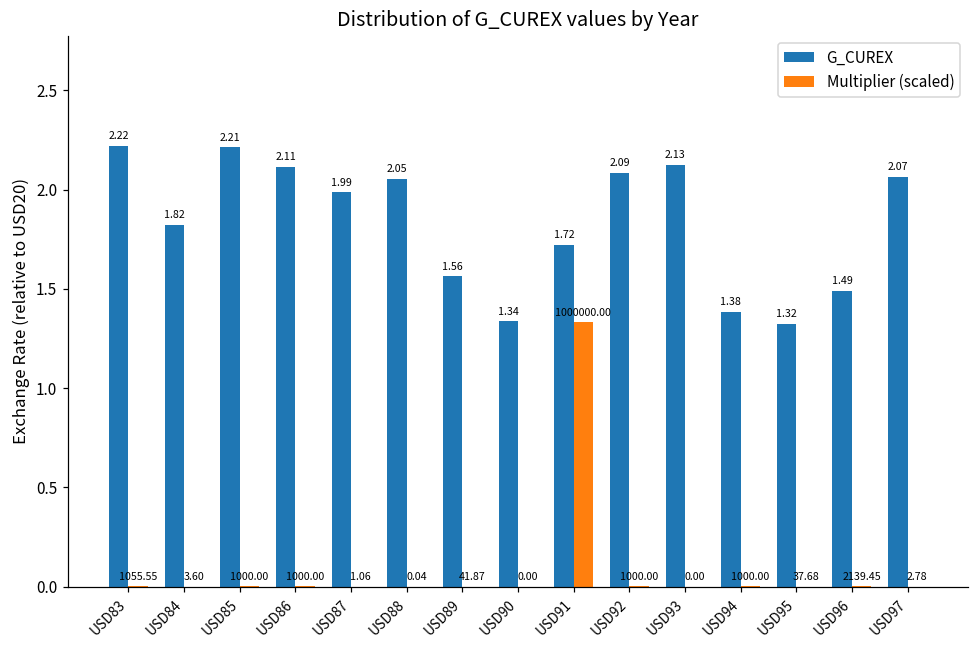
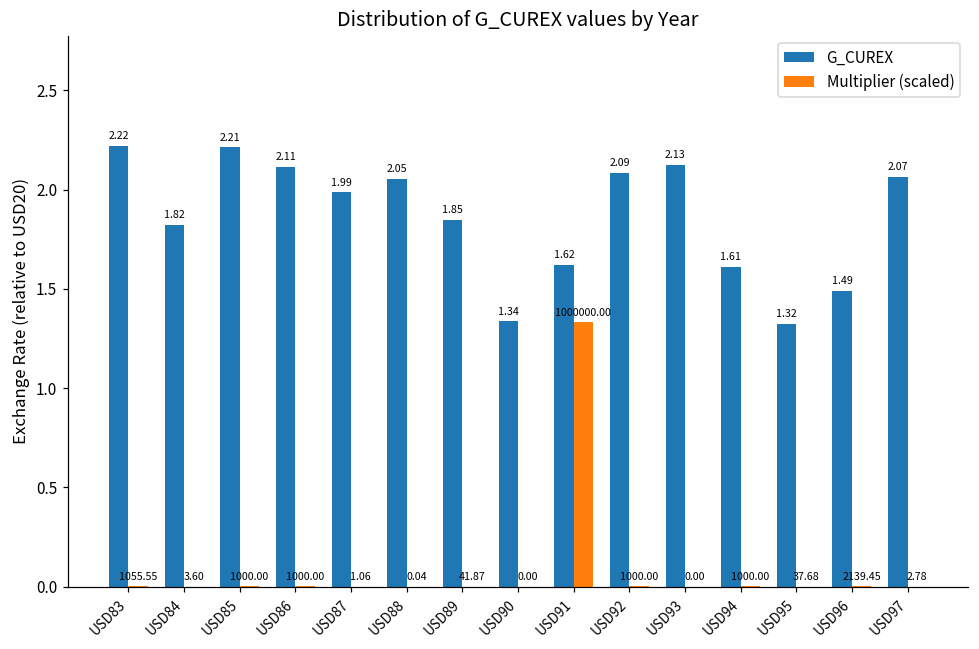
  {
    "G_CUREX": {
      "USD83": 2.22,
      "USD84": 1.82,
      "USD85": 2.21,
      "USD86": 2.11,
      "USD87": 1.99,
      "USD88": 2.05,
-     "USD89": 1.56,
+     "USD89": 1.85,
      "USD90": 1.34,
-     "USD91": 1.72,
+     "USD91": 1.62,
      "USD92": 2.09,
      "USD93": 2.13,
-     "USD94": 1.38,
+     "USD94": 1.61,
      "USD95": 1.32,
      "USD96": 1.49,
      "USD97": 2.07
    },
    "Multiplier (scaled)": {
      "USD90": 0.00,
      "USD93": 0.00
    }
  }
